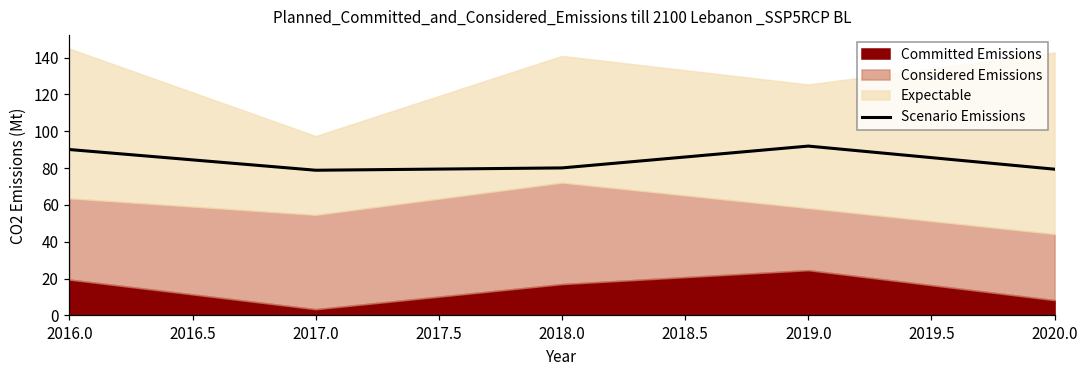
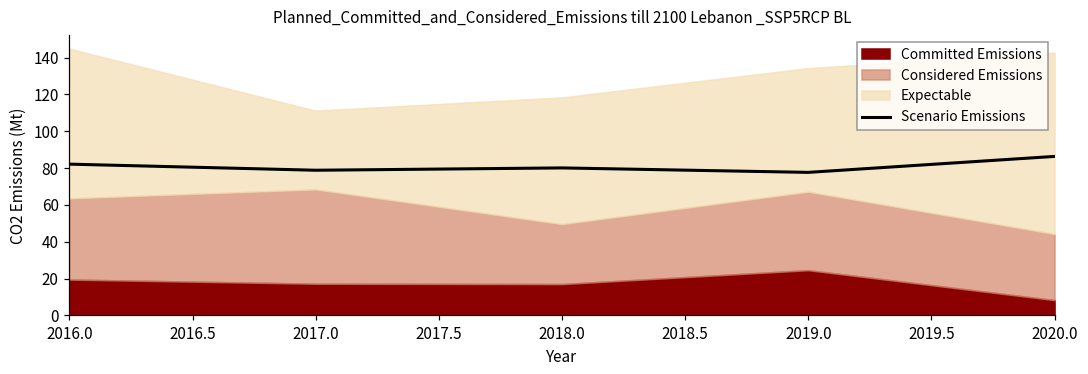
  {
    "Scenario Emissions": {
-     "2016.0": 90,
+     "2016.0": 82,
      "2017.0": 79,
      "2018.0": 80,
-     "2019.0": 92,
-     "2020.0": 79
+     "2019.0": 78,
+     "2020.0": 86
    },
    "Committed Emissions": {
      "2016.0": 19,
-     "2017.0": 3,
+     "2017.0": 17,
      "2018.0": 17,
      "2019.0": 25,
      "2020.0": 8
    },
    "Considered Emissions": {
      "2016.0": 44,
      "2017.0": 51,
-     "2018.0": 55,
-     "2019.0": 34,
+     "2018.0": 33,
+     "2019.0": 43,
      "2020.0": 36
    },
    "Expectable": {
      "2016.0": 81,
      "2017.0": 43,
      "2018.0": 69,
      "2019.0": 67,
      "2020.0": 99
    }
  }
